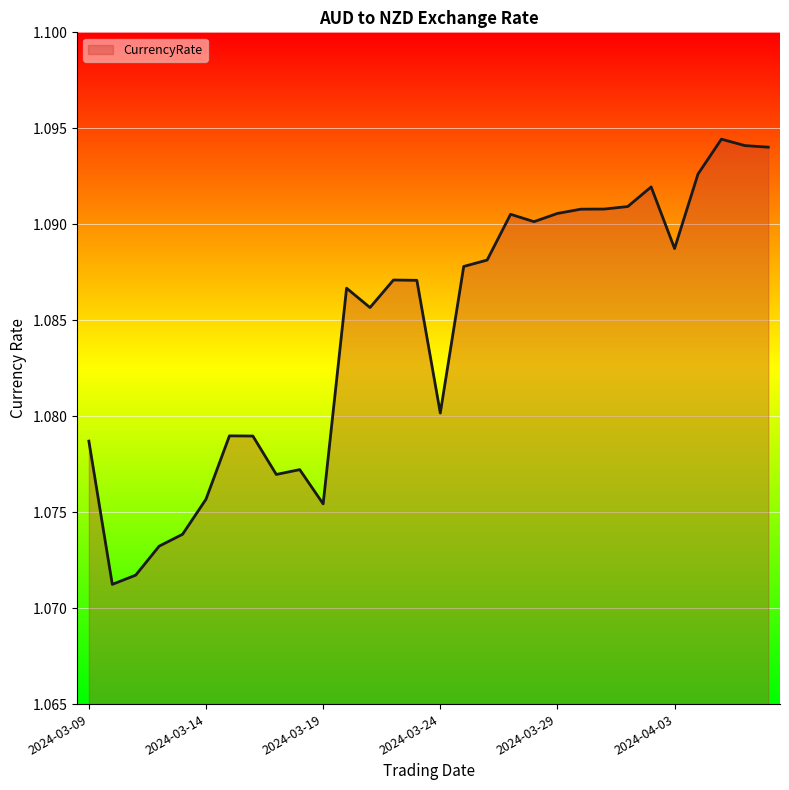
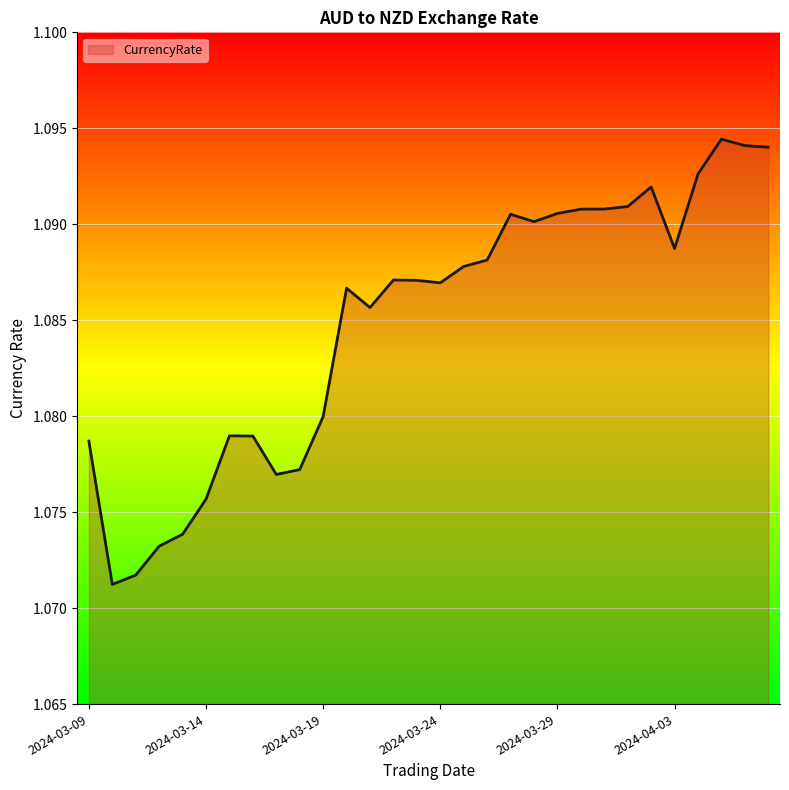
  {
    "2024-03-09": 1.0787,
    "2024-03-14": 1.0757,
-   "2024-03-19": 1.0754,
-   "2024-03-24": 1.0802,
+   "2024-03-19": 1.0800,
+   "2024-03-24": 1.0869,
    "2024-03-29": 1.0906,
    "2024-04-03": 1.0887
  }
